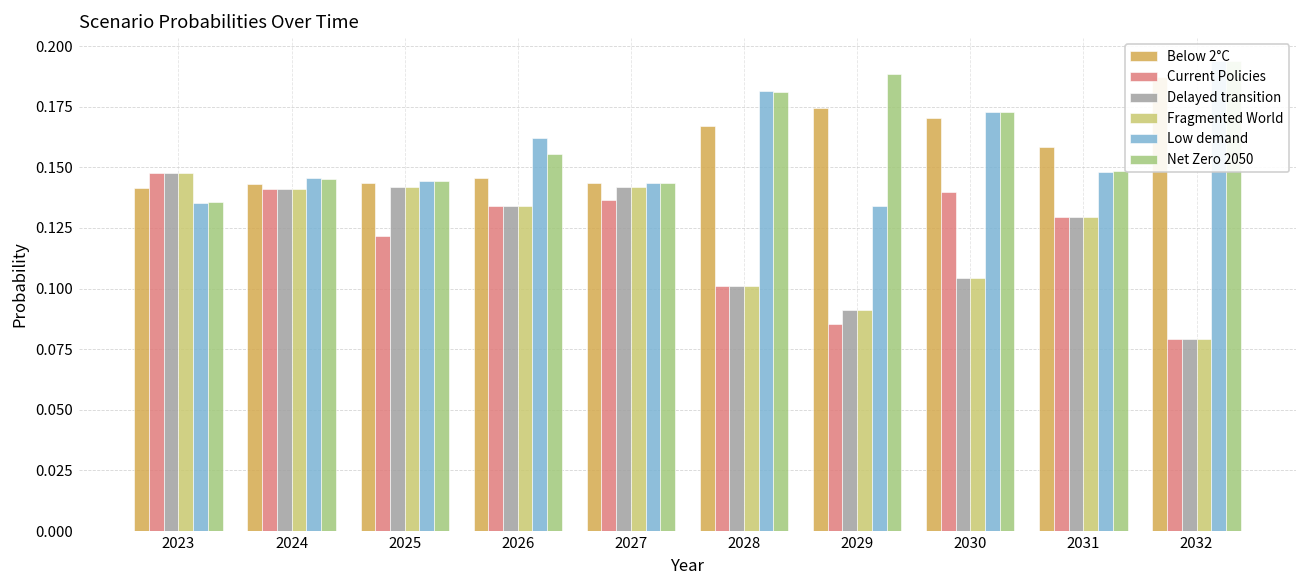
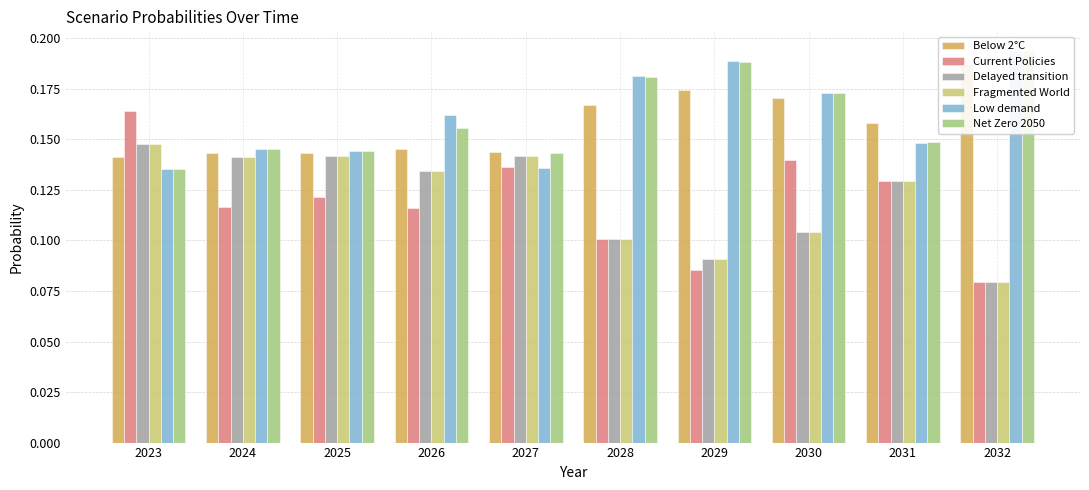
  {
    "Current Policies": {
-     "2023": 0.148,
-     "2024": 0.141,
+     "2023": 0.164,
+     "2024": 0.117,
      "2025": 0.122,
-     "2026": 0.134,
+     "2026": 0.116,
      "2027": 0.137,
      "2028": 0.101,
      "2029": 0.086,
      "2030": 0.140,
      "2031": 0.129,
      "2032": 0.079
    },
    "Low demand": {
      "2023": 0.135,
      "2024": 0.146,
      "2025": 0.144,
      "2026": 0.162,
-     "2027": 0.143,
+     "2027": 0.136,
      "2028": 0.181,
-     "2029": 0.134,
+     "2029": 0.189,
      "2030": 0.173,
      "2031": 0.148
    }
  }
